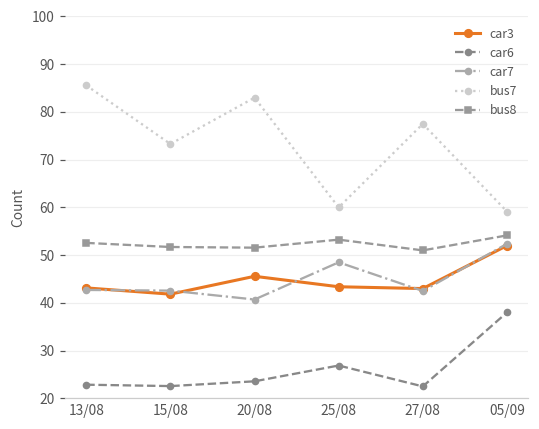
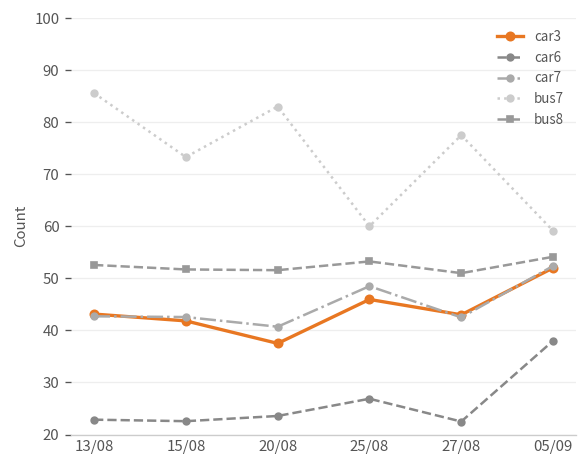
  {
    "car3": {
      "15/08": 42,
-     "20/08": 46,
-     "25/08": 43
+     "20/08": 38,
+     "25/08": 46
    }
  }
